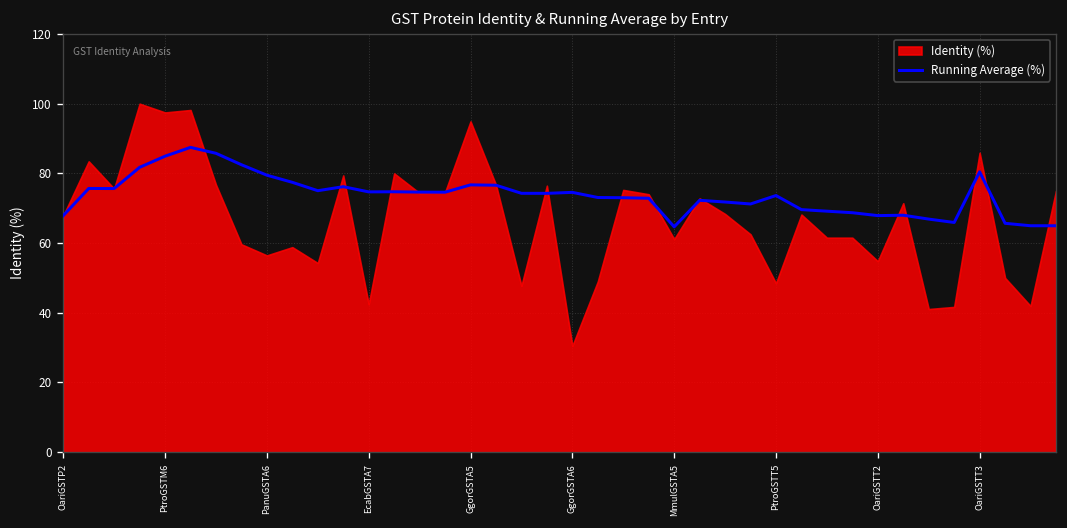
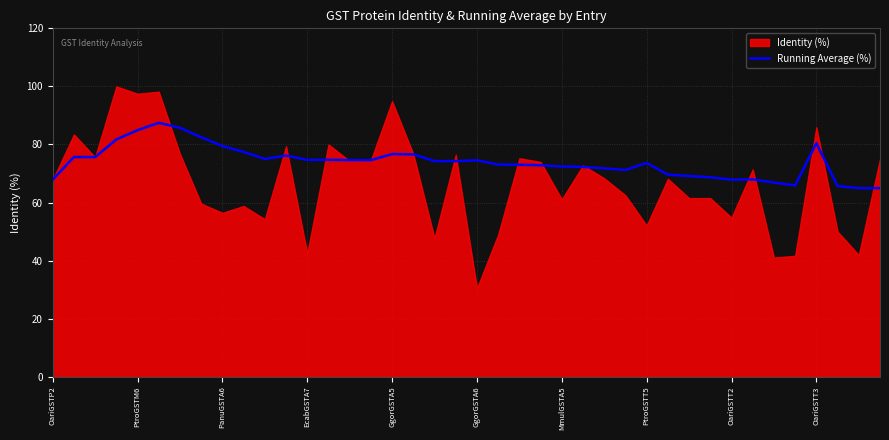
  {
    "Running Average (%)": {
      "PtroGSTM6": 85,
      "PanuGSTA6": 79,
      "EcabGSTA7": 75,
      "GgorGSTA5": 77,
      "GgorGSTA6": 75,
-     "MmulGSTA5": 65,
+     "MmulGSTA5": 72,
      "PtroGSTT5": 74,
      "OariGSTT2": 68,
      "OariGSTT3": 80
    },
    "Identity (%)": {
      "PtroGSTM6": 97,
      "PanuGSTA6": 56,
      "EcabGSTA7": 42,
      "GgorGSTA5": 95,
      "GgorGSTA6": 30,
      "MmulGSTA5": 61,
-     "PtroGSTT5": 48,
+     "PtroGSTT5": 52,
      "OariGSTT2": 55,
      "OariGSTT3": 86
    }
  }
